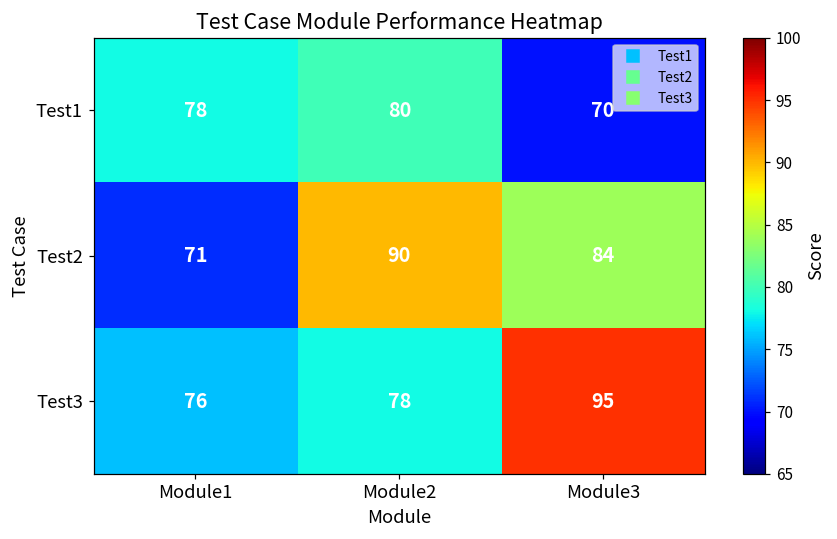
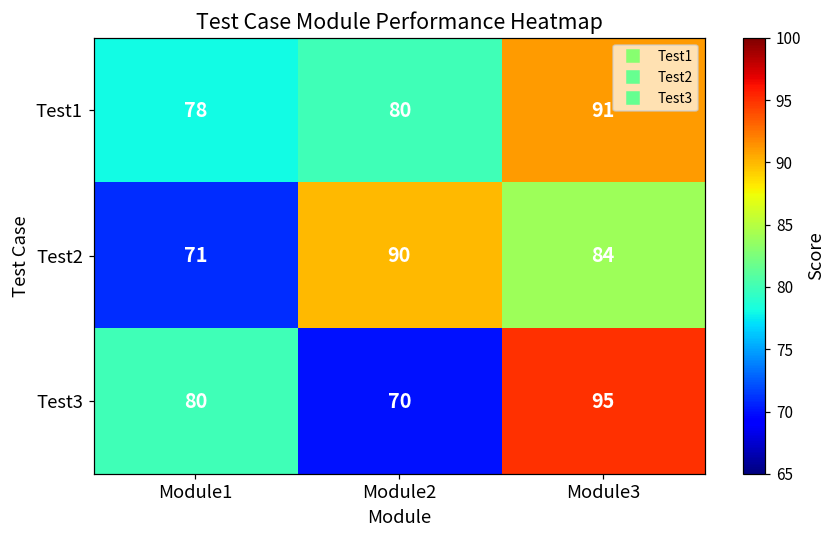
  {
    "Test1": {
      "Module1": 78,
      "Module2": 80,
-     "Module3": 70
+     "Module3": 91
    },
    "Test2": {
      "Module1": 71,
      "Module2": 90,
      "Module3": 84
    },
    "Test3": {
-     "Module1": 76,
-     "Module2": 78,
+     "Module1": 80,
+     "Module2": 70,
      "Module3": 95
    }
  }
